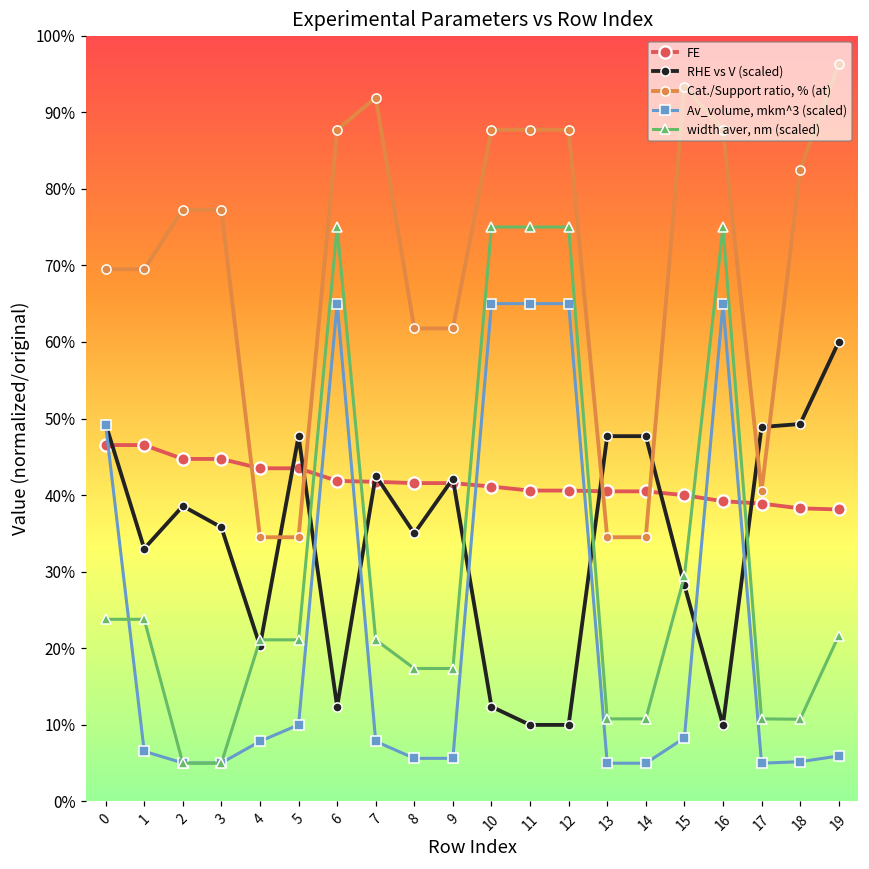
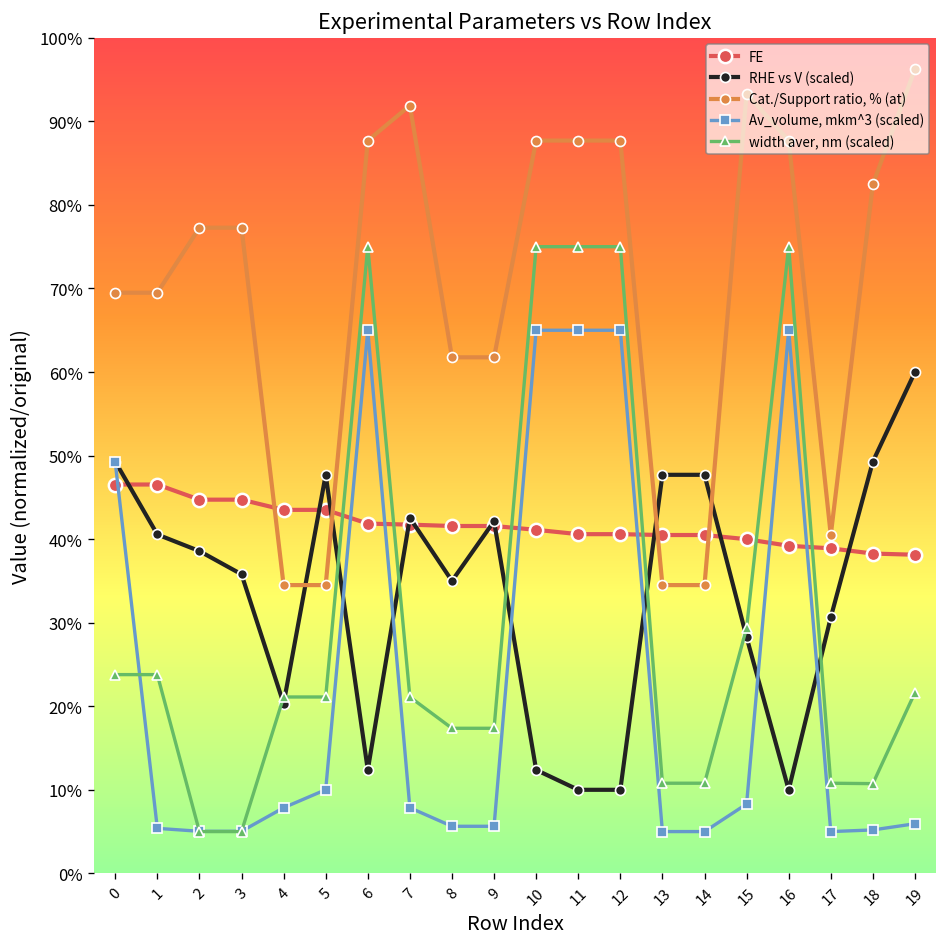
  {
    "RHE vs V (scaled)": {
-     "1": "33%",
+     "1": "41%",
      "2": "39%",
      "3": "36%",
      "4": "20%",
      "5": "48%",
      "6": "12%",
      "7": "43%",
      "8": "35%",
      "9": "42%",
      "10": "12%",
      "11": "10%",
      "12": "10%",
      "13": "48%",
      "14": "48%",
      "15": "28%",
      "16": "10%",
-     "17": "49%",
+     "17": "31%",
      "18": "49%",
      "19": "60%"
    },
    "Av_volume, mkm^3 (scaled)": {
-     "1": "7%",
+     "1": "5%",
      "4": "8%",
      "5": "10%",
      "6": "65%",
      "7": "8%",
      "8": "6%",
      "9": "6%",
      "10": "65%",
      "11": "65%",
      "12": "65%",
      "13": "5%",
      "14": "5%",
      "15": "8%",
      "16": "65%",
      "17": "5%",
      "18": "5%",
      "19": "6%"
    },
    "width aver, nm (scaled)": {
      "0": "24%",
      "1": "24%",
      "4": "21%",
      "5": "21%",
      "6": "75%",
      "7": "21%",
      "8": "17%",
      "9": "17%",
      "10": "75%",
      "11": "75%",
      "12": "75%",
      "13": "11%",
      "14": "11%",
      "15": "29%",
      "16": "75%",
      "17": "11%",
      "18": "11%",
      "19": "22%"
    }
  }
